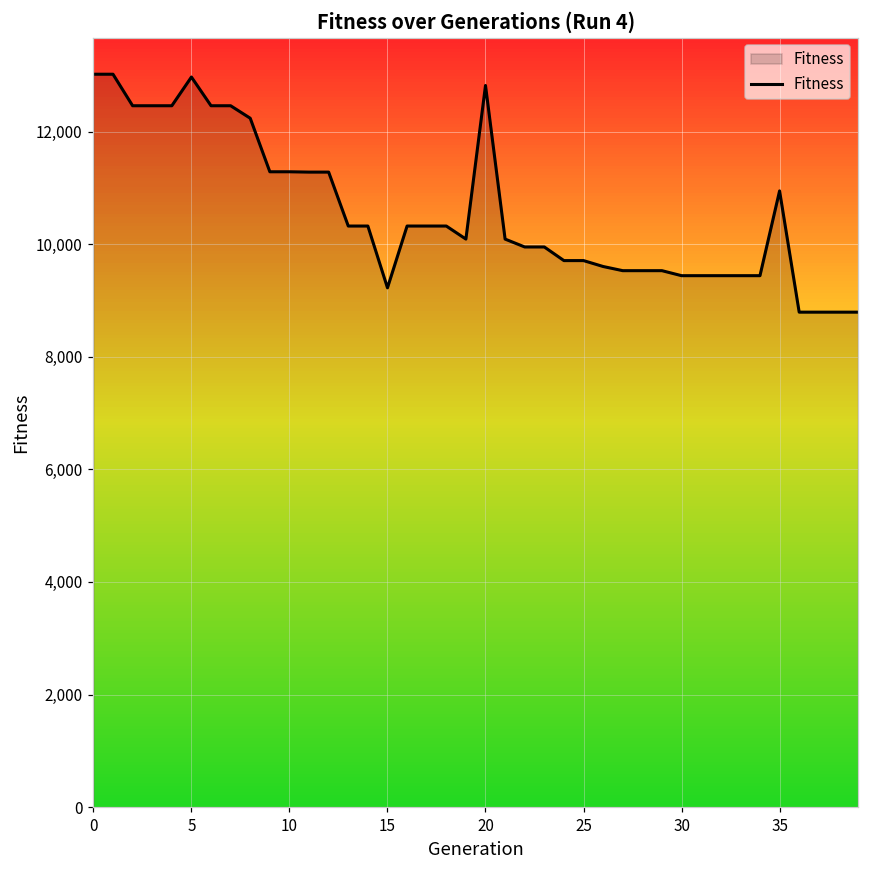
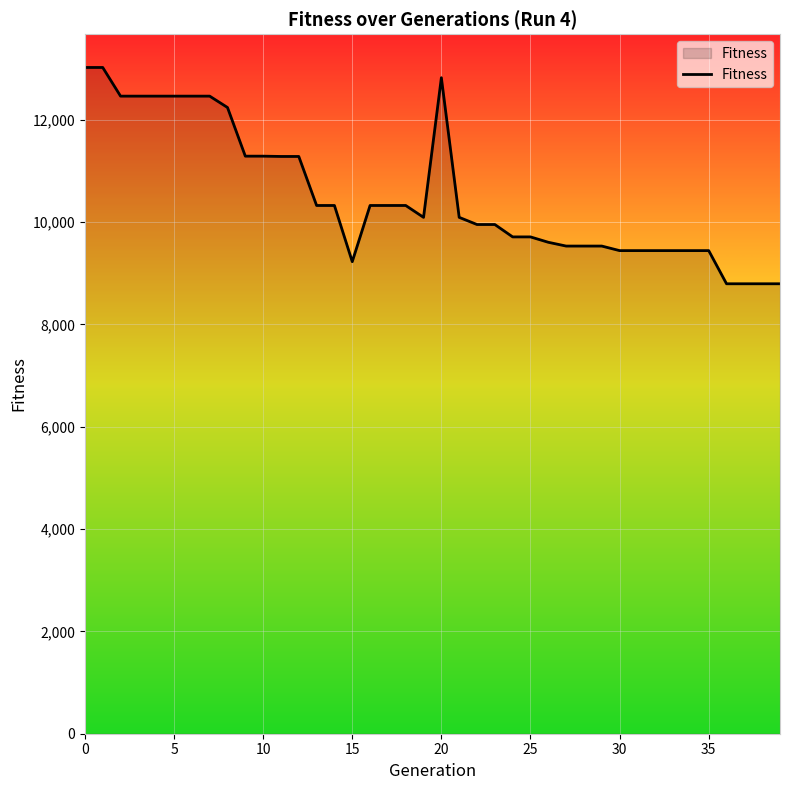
  {
    "0": "13,000",
-   "5": "13,000",
+   "5": "12,500",
    "10": "11,300",
    "15": "9,200",
    "20": "12,800",
    "25": "9,700",
    "30": "9,400",
-   "35": "10,900"
+   "35": "9,400"
  }
